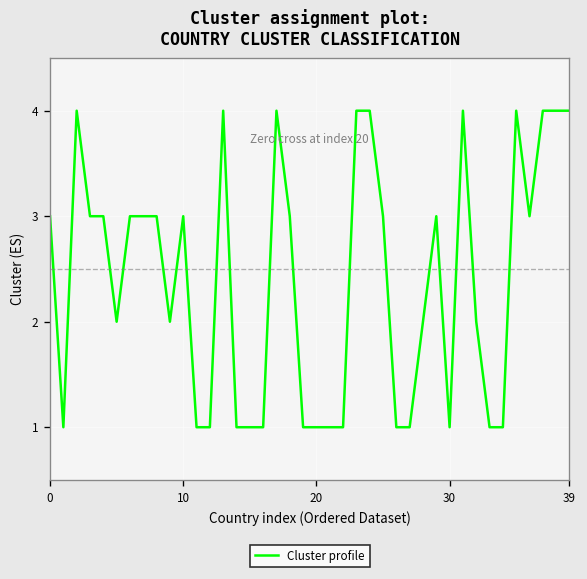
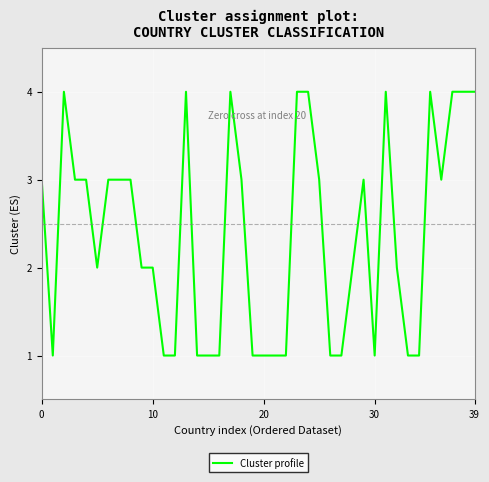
  {
    "0": 3,
-   "10": 3,
+   "10": 2,
    "20": 1,
    "30": 1,
    "39": 4
  }
